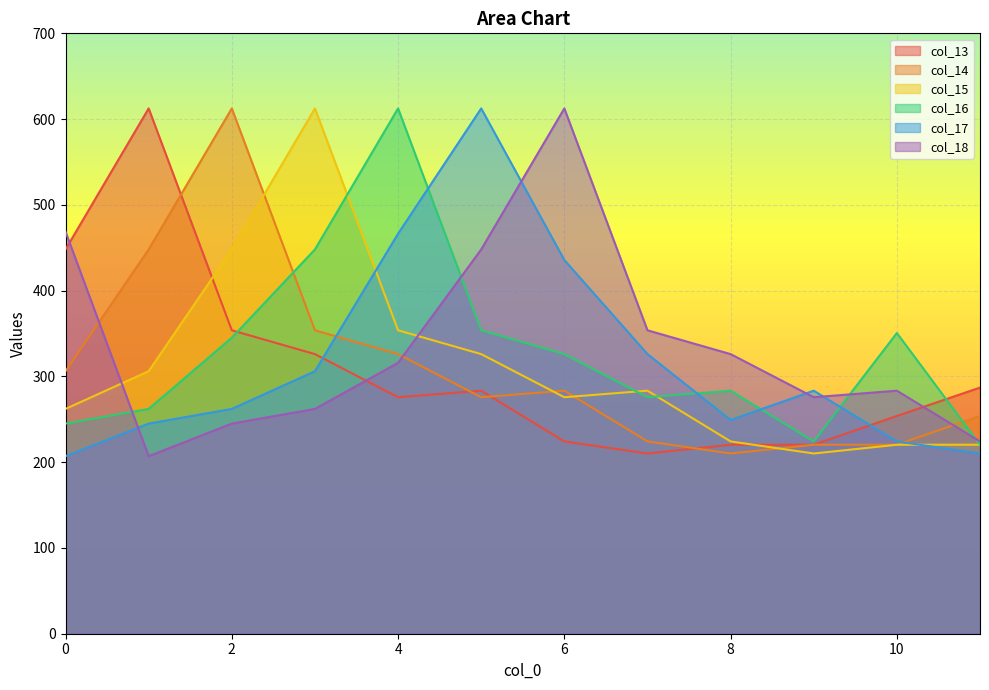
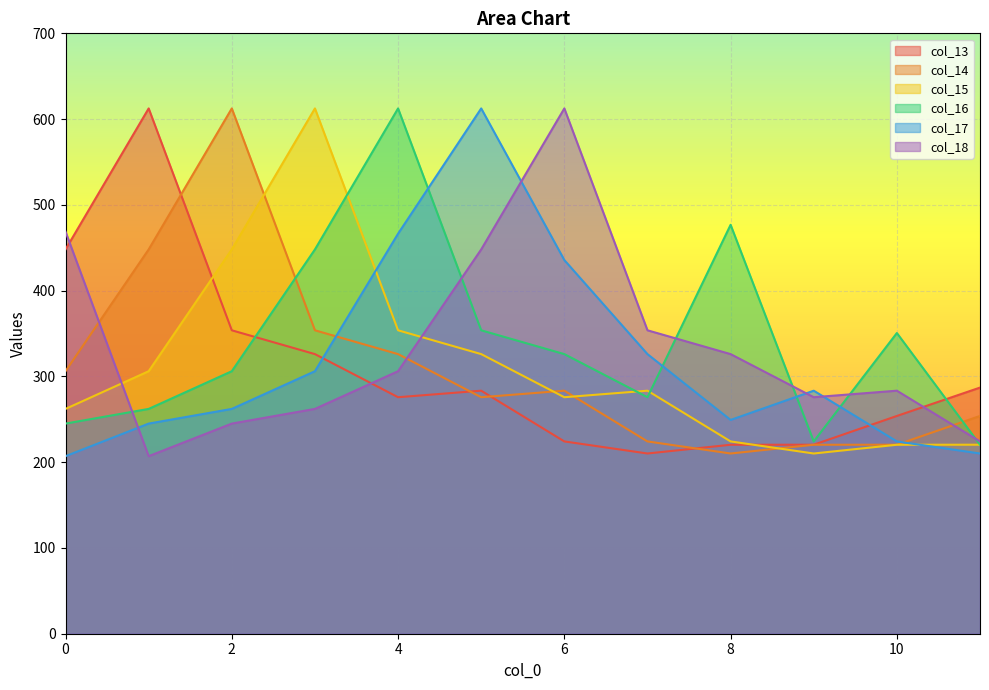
  {
    "col_16": {
      "0": 250,
-     "2": 350,
+     "2": 310,
      "4": 610,
      "6": 330,
-     "8": 280,
+     "8": 480,
      "10": 350
    },
    "col_17": {
      "0": 210,
      "2": 260,
      "4": 470,
      "6": 440,
      "8": 250,
      "10": 220
    },
    "col_18": {
      "0": 470,
      "2": 250,
-     "4": 320,
+     "4": 310,
      "6": 610,
      "8": 330,
      "10": 280
    }
  }
